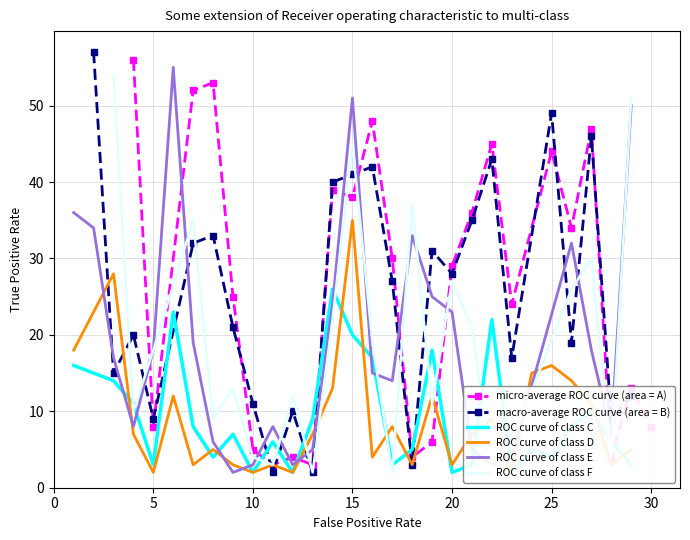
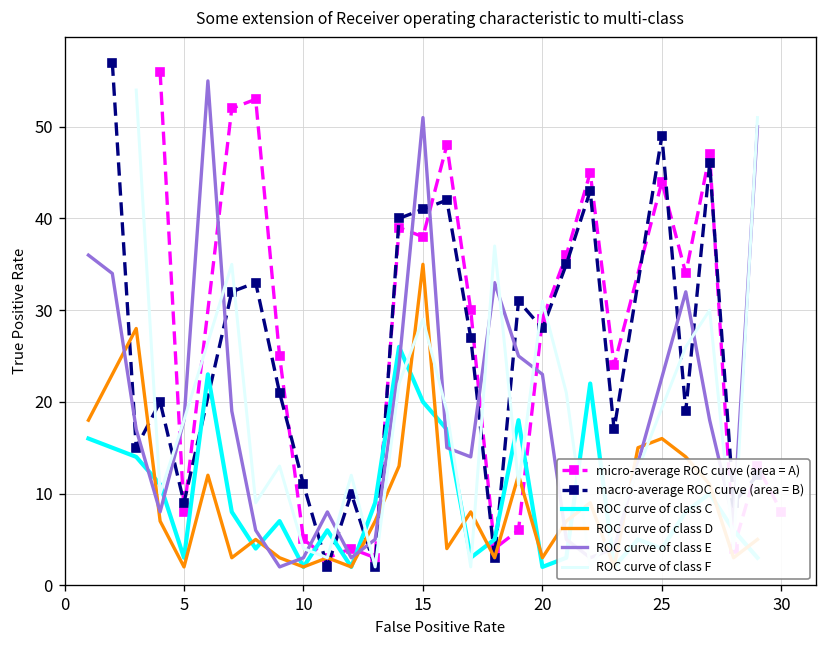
  {
    "micro-average ROC curve (area = A)": {
      "5": 8,
      "10": 5,
      "15": 38,
      "20": 29,
      "25": 44
    },
    "macro-average ROC curve (area = B)": {
      "5": 9,
      "10": 11,
      "15": 41,
      "20": 28,
      "25": 49
    },
    "ROC curve of class C": {
      "5": 3,
      "15": 20,
      "20": 2
    },
    "ROC curve of class D": {
      "5": 2,
      "15": 35,
      "20": 3,
      "25": 16
    },
    "ROC curve of class E": {
      "10": 3,
      "15": 51,
      "20": 23
    },
    "ROC curve of class F": {
      "10": 4,
-     "15": 45,
-     "20": 27
+     "15": 29,
+     "20": 31
    }
  }
